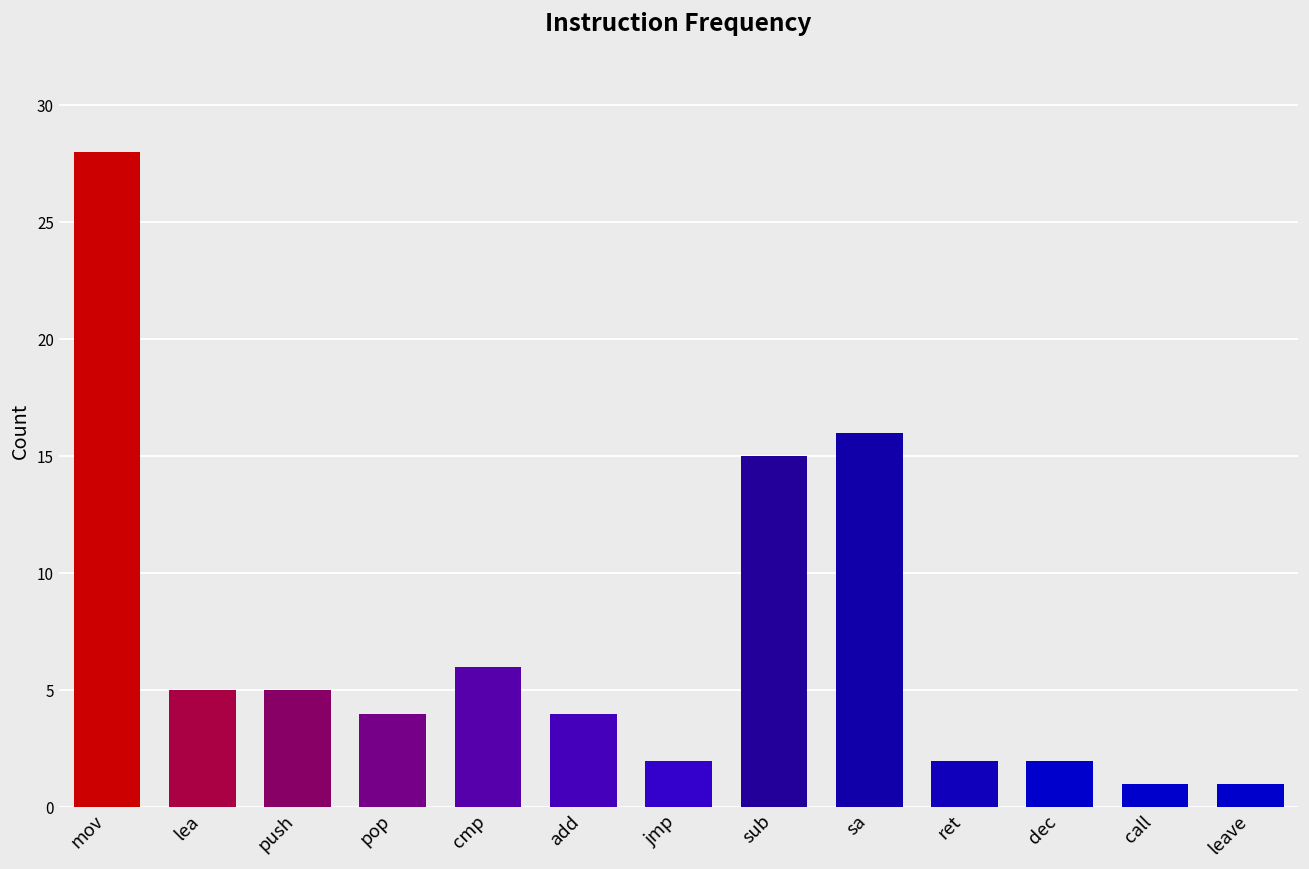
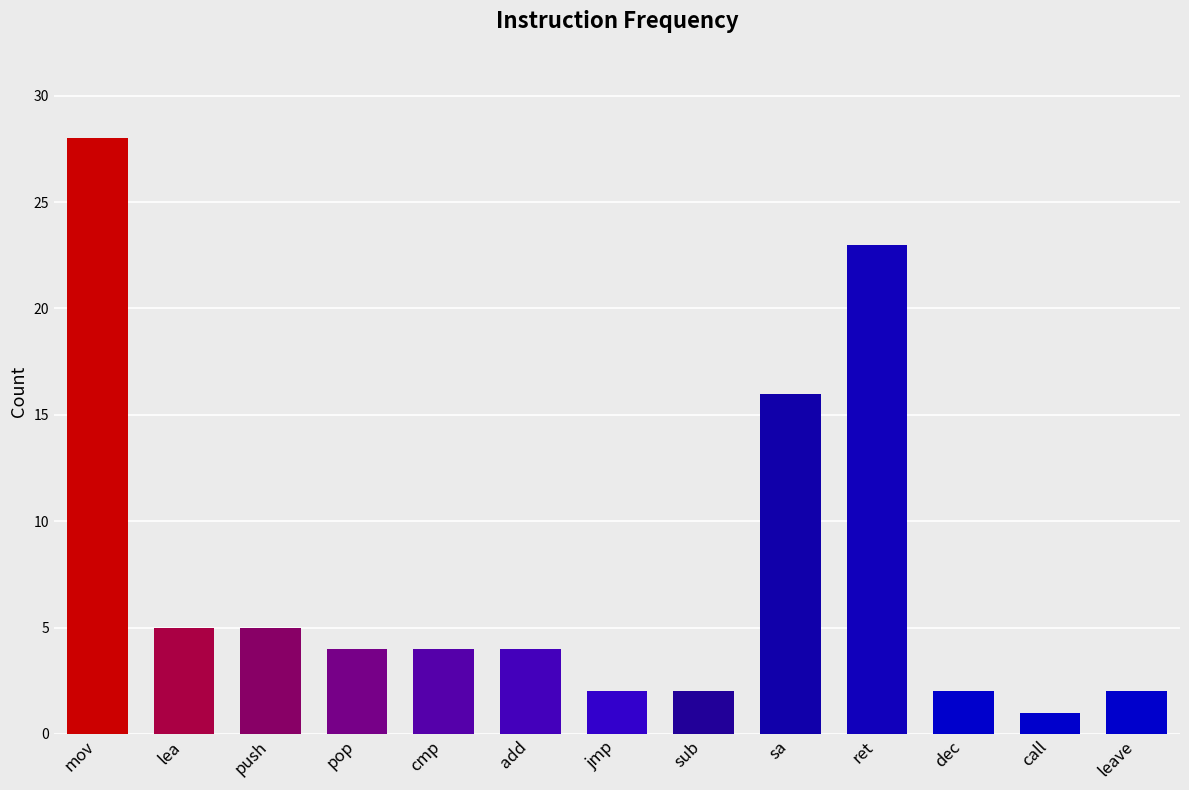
  {
    "mov": 28,
    "lea": 5,
    "push": 5,
    "pop": 4,
-   "cmp": 6,
+   "cmp": 4,
    "add": 4,
    "jmp": 2,
-   "sub": 15,
+   "sub": 2,
    "sa": 16,
-   "ret": 2,
+   "ret": 23,
    "dec": 2,
    "call": 1,
-   "leave": 1
+   "leave": 2
  }
